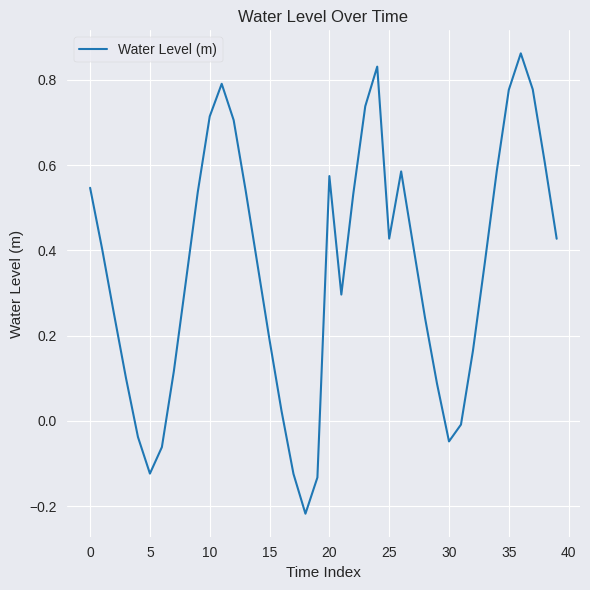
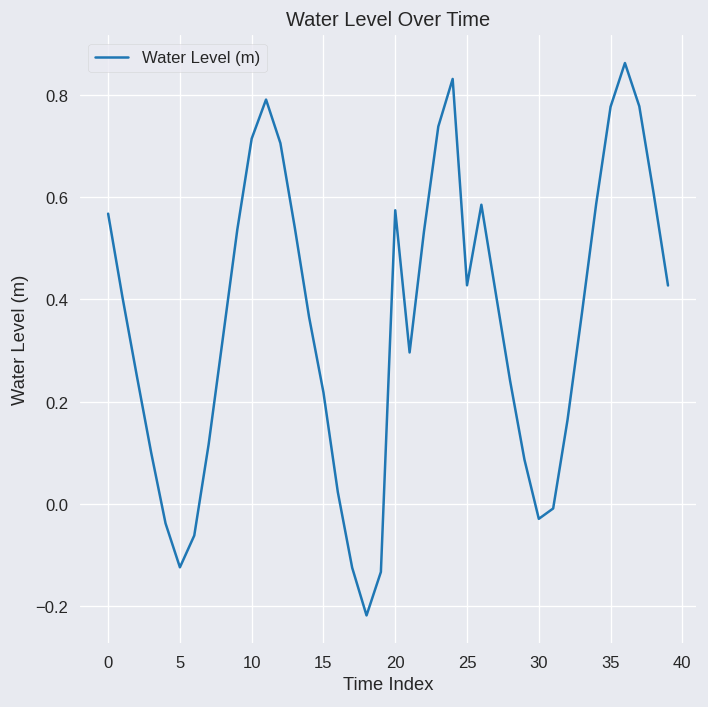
  {
-   "0": 0.55,
+   "0": 0.57,
    "5": -0.12,
    "10": 0.71,
-   "15": 0.19,
+   "15": 0.22,
    "20": 0.57,
    "25": 0.43,
-   "30": -0.05,
+   "30": -0.03,
    "35": 0.78
  }
